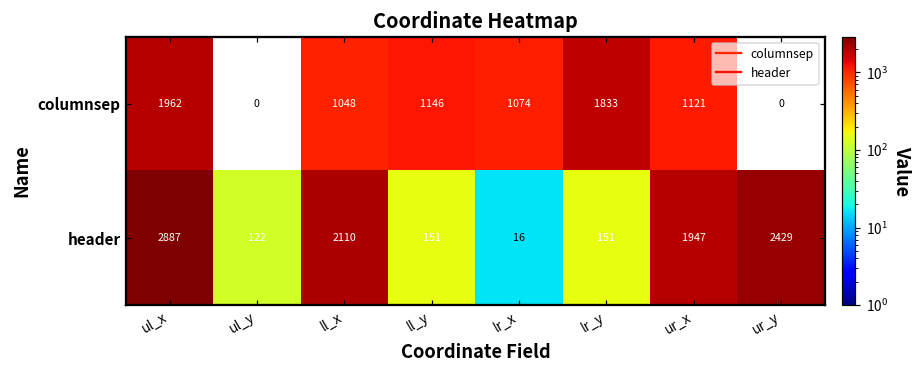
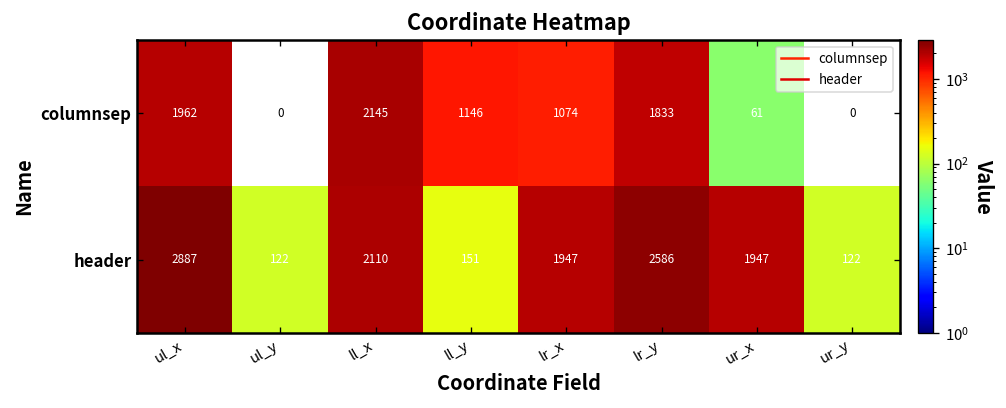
  {
    "columnsep": {
      "ul_x": 1962,
      "ul_y": 0,
-     "ll_x": 1048,
+     "ll_x": 2145,
      "ll_y": 1146,
      "lr_x": 1074,
      "lr_y": 1833,
-     "ur_x": 1121,
+     "ur_x": 61,
      "ur_y": 0
    },
    "header": {
      "ul_x": 2887,
      "ul_y": 122,
      "ll_x": 2110,
      "ll_y": 151,
-     "lr_x": 16,
-     "lr_y": 151,
+     "lr_x": 1947,
+     "lr_y": 2586,
      "ur_x": 1947,
-     "ur_y": 2429
+     "ur_y": 122
    }
  }
